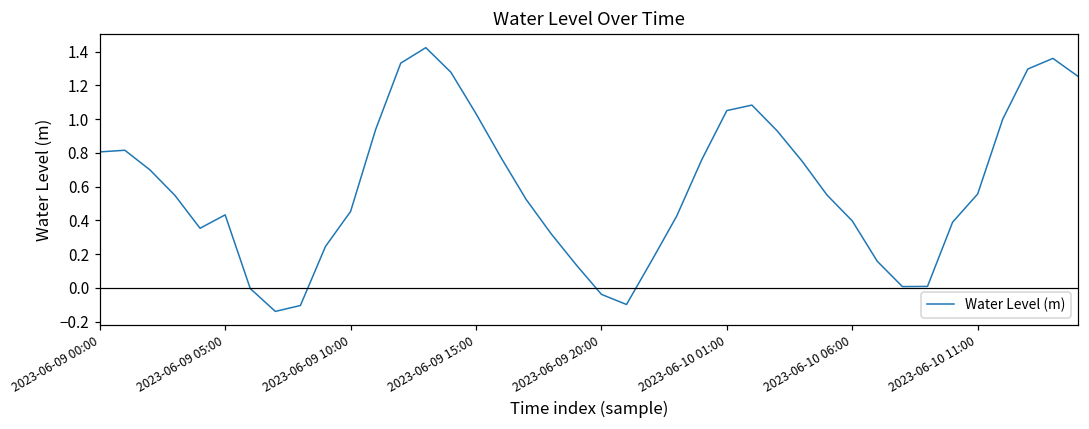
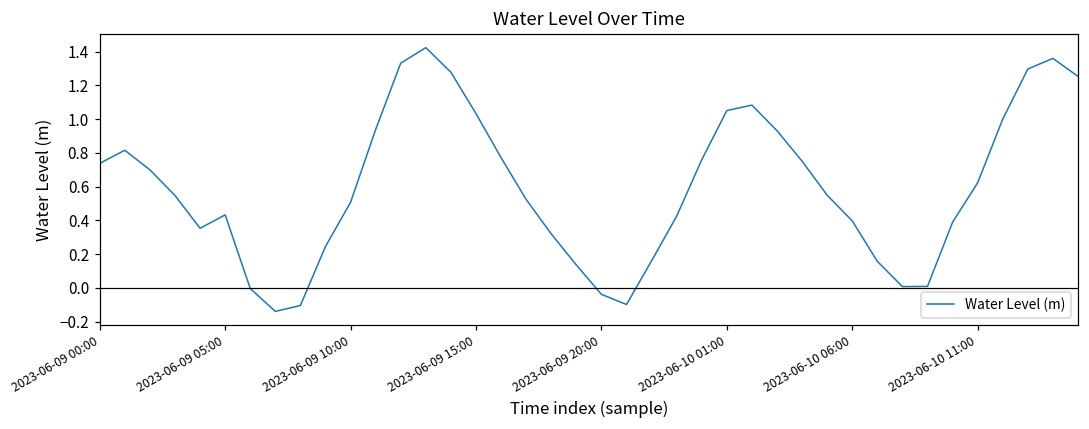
  {
-   "2023-06-09 00:00": 0.81,
+   "2023-06-09 00:00": 0.74,
    "2023-06-09 05:00": 0.43,
-   "2023-06-09 10:00": 0.45,
+   "2023-06-09 10:00": 0.51,
    "2023-06-09 15:00": 1.03,
    "2023-06-09 20:00": -0.04,
    "2023-06-10 01:00": 1.05,
    "2023-06-10 06:00": 0.40,
-   "2023-06-10 11:00": 0.56
+   "2023-06-10 11:00": 0.62
  }
